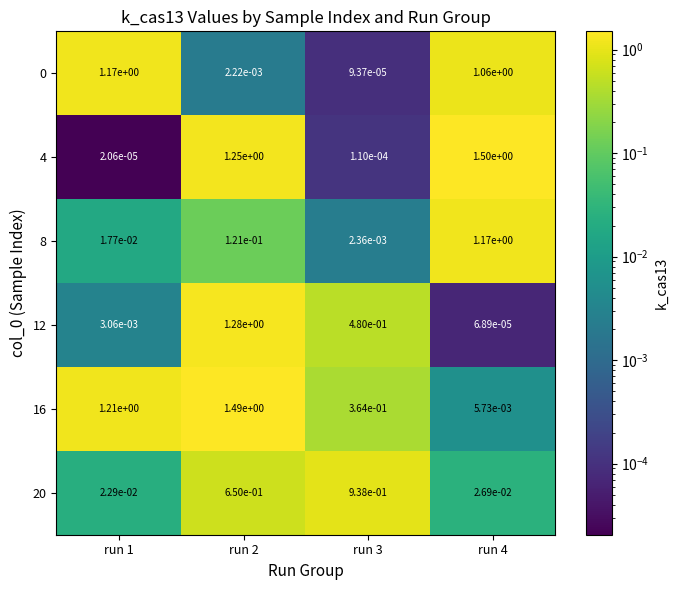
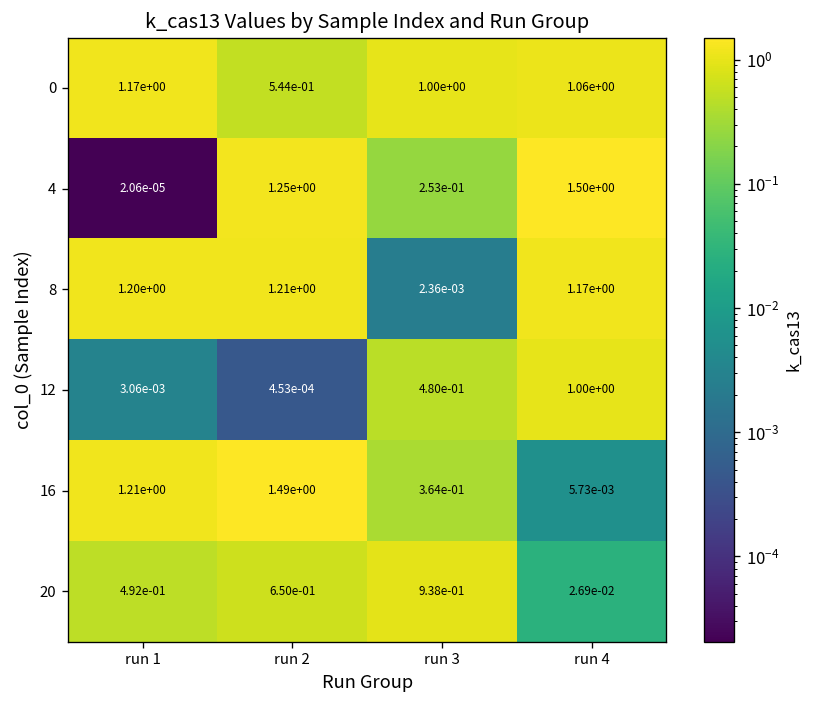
  {
    "0": {
      "run 1": "1.17e+00",
-     "run 2": "2.22e-03",
-     "run 3": "9.37e-05",
+     "run 2": "5.44e-01",
+     "run 3": "1.00e+00",
      "run 4": "1.06e+00"
    },
    "4": {
      "run 1": "2.06e-05",
      "run 2": "1.25e+00",
-     "run 3": "1.10e-04",
+     "run 3": "2.53e-01",
      "run 4": "1.50e+00"
    },
    "8": {
-     "run 1": "1.77e-02",
-     "run 2": "1.21e-01",
+     "run 1": "1.20e+00",
+     "run 2": "1.21e+00",
      "run 3": "2.36e-03",
      "run 4": "1.17e+00"
    },
    "12": {
      "run 1": "3.06e-03",
-     "run 2": "1.28e+00",
+     "run 2": "4.53e-04",
      "run 3": "4.80e-01",
-     "run 4": "6.89e-05"
+     "run 4": "1.00e+00"
    },
    "16": {
      "run 1": "1.21e+00",
      "run 2": "1.49e+00",
      "run 3": "3.64e-01",
      "run 4": "5.73e-03"
    },
    "20": {
-     "run 1": "2.29e-02",
+     "run 1": "4.92e-01",
      "run 2": "6.50e-01",
      "run 3": "9.38e-01",
      "run 4": "2.69e-02"
    }
  }
